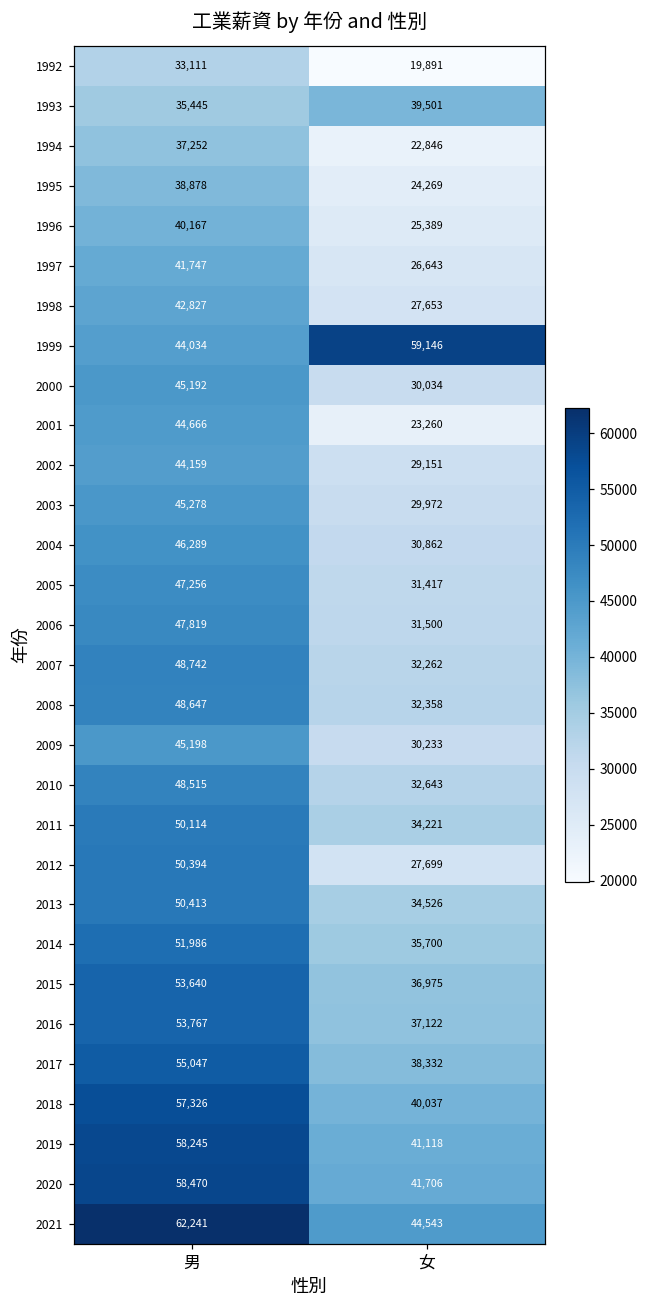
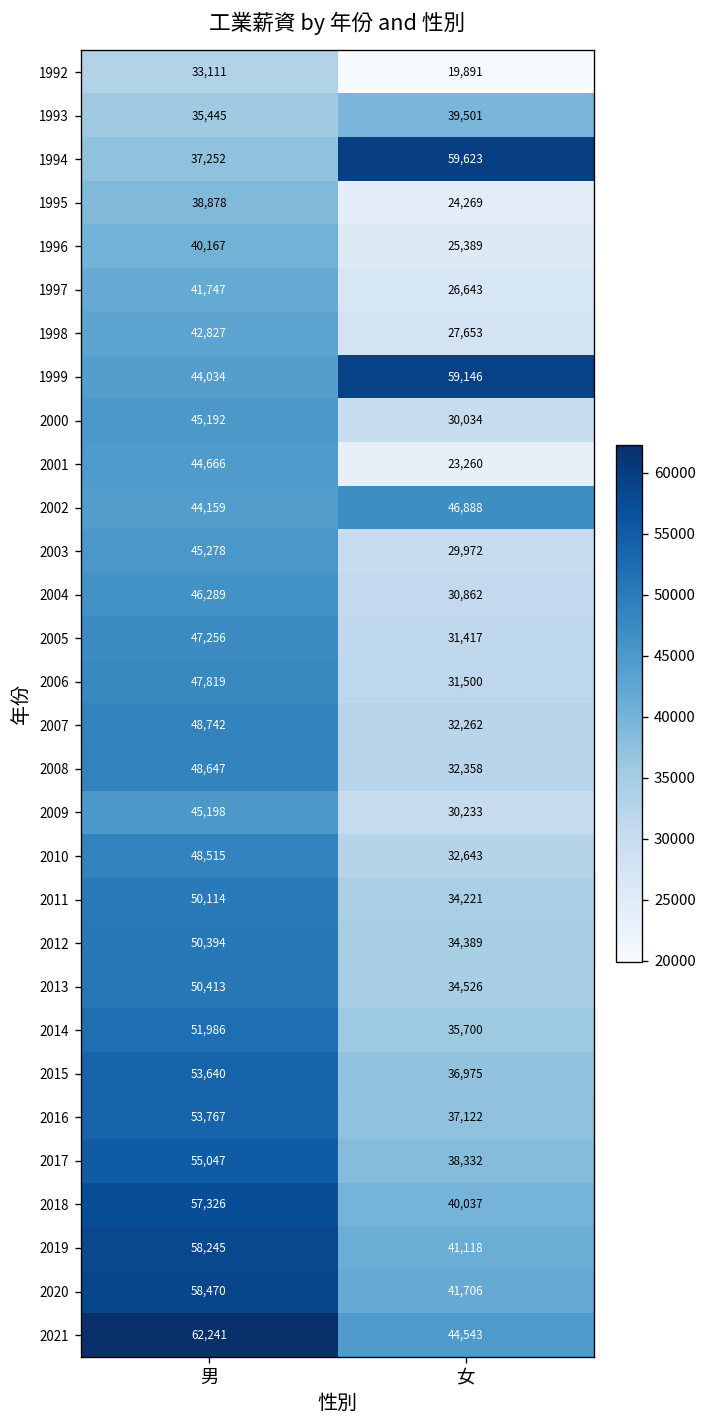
  {
    "1992": {
      "男": "33,111",
      "女": "19,891"
    },
    "1993": {
      "男": "35,445",
      "女": "39,501"
    },
    "1994": {
      "男": "37,252",
-     "女": "22,846"
+     "女": "59,623"
    },
    "1995": {
      "男": "38,878",
      "女": "24,269"
    },
    "1996": {
      "男": "40,167",
      "女": "25,389"
    },
    "1997": {
      "男": "41,747",
      "女": "26,643"
    },
    "1998": {
      "男": "42,827",
      "女": "27,653"
    },
    "1999": {
      "男": "44,034",
      "女": "59,146"
    },
    "2000": {
      "男": "45,192",
      "女": "30,034"
    },
    "2001": {
      "男": "44,666",
      "女": "23,260"
    },
    "2002": {
      "男": "44,159",
-     "女": "29,151"
+     "女": "46,888"
    },
    "2003": {
      "男": "45,278",
      "女": "29,972"
    },
    "2004": {
      "男": "46,289",
      "女": "30,862"
    },
    "2005": {
      "男": "47,256",
      "女": "31,417"
    },
    "2006": {
      "男": "47,819",
      "女": "31,500"
    },
    "2007": {
      "男": "48,742",
      "女": "32,262"
    },
    "2008": {
      "男": "48,647",
      "女": "32,358"
    },
    "2009": {
      "男": "45,198",
      "女": "30,233"
    },
    "2010": {
      "男": "48,515",
      "女": "32,643"
    },
    "2011": {
      "男": "50,114",
      "女": "34,221"
    },
    "2012": {
      "男": "50,394",
-     "女": "27,699"
+     "女": "34,389"
    },
    "2013": {
      "男": "50,413",
      "女": "34,526"
    },
    "2014": {
      "男": "51,986",
      "女": "35,700"
    },
    "2015": {
      "男": "53,640",
      "女": "36,975"
    },
    "2016": {
      "男": "53,767",
      "女": "37,122"
    },
    "2017": {
      "男": "55,047",
      "女": "38,332"
    },
    "2018": {
      "男": "57,326",
      "女": "40,037"
    },
    "2019": {
      "男": "58,245",
      "女": "41,118"
    },
    "2020": {
      "男": "58,470",
      "女": "41,706"
    },
    "2021": {
      "男": "62,241",
      "女": "44,543"
    }
  }
